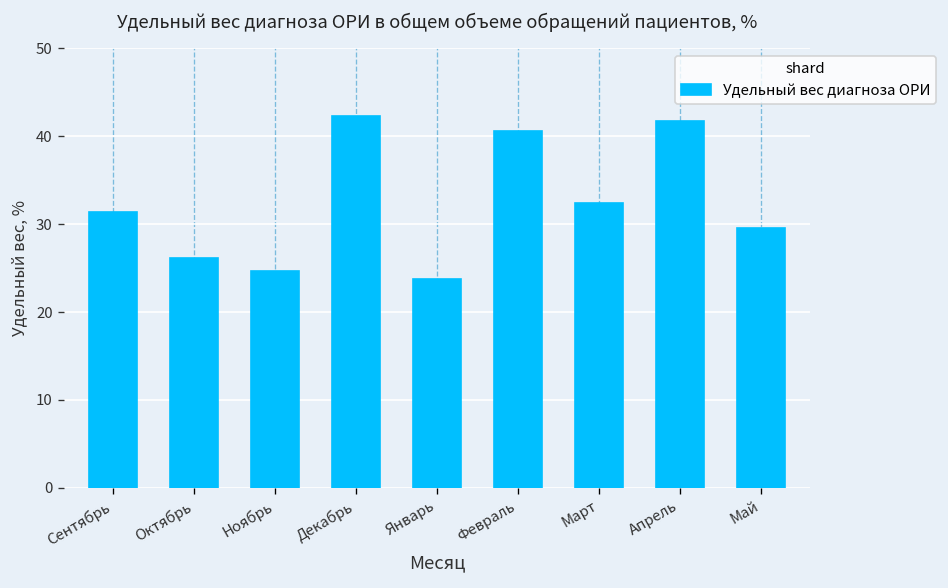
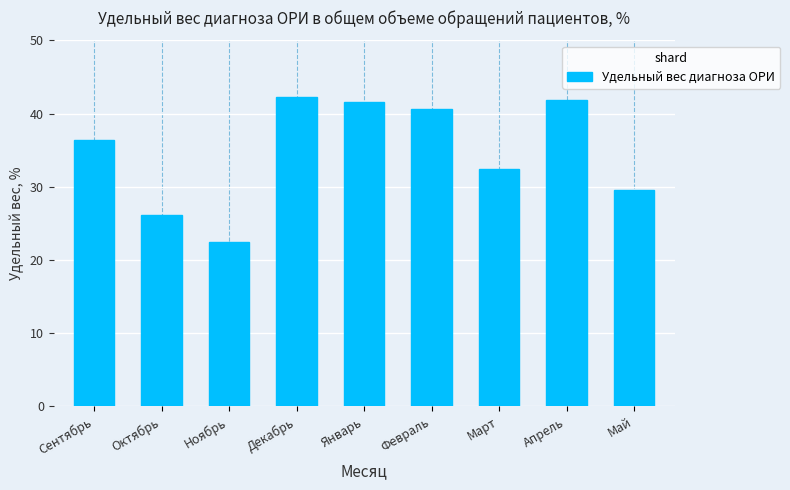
  {
-   "Сентябрь": 31,
+   "Сентябрь": 36,
    "Октябрь": 26,
-   "Ноябрь": 25,
+   "Ноябрь": 22,
    "Декабрь": 42,
-   "Январь": 24,
+   "Январь": 42,
    "Февраль": 41,
    "Март": 32,
    "Апрель": 42,
    "Май": 30
  }
